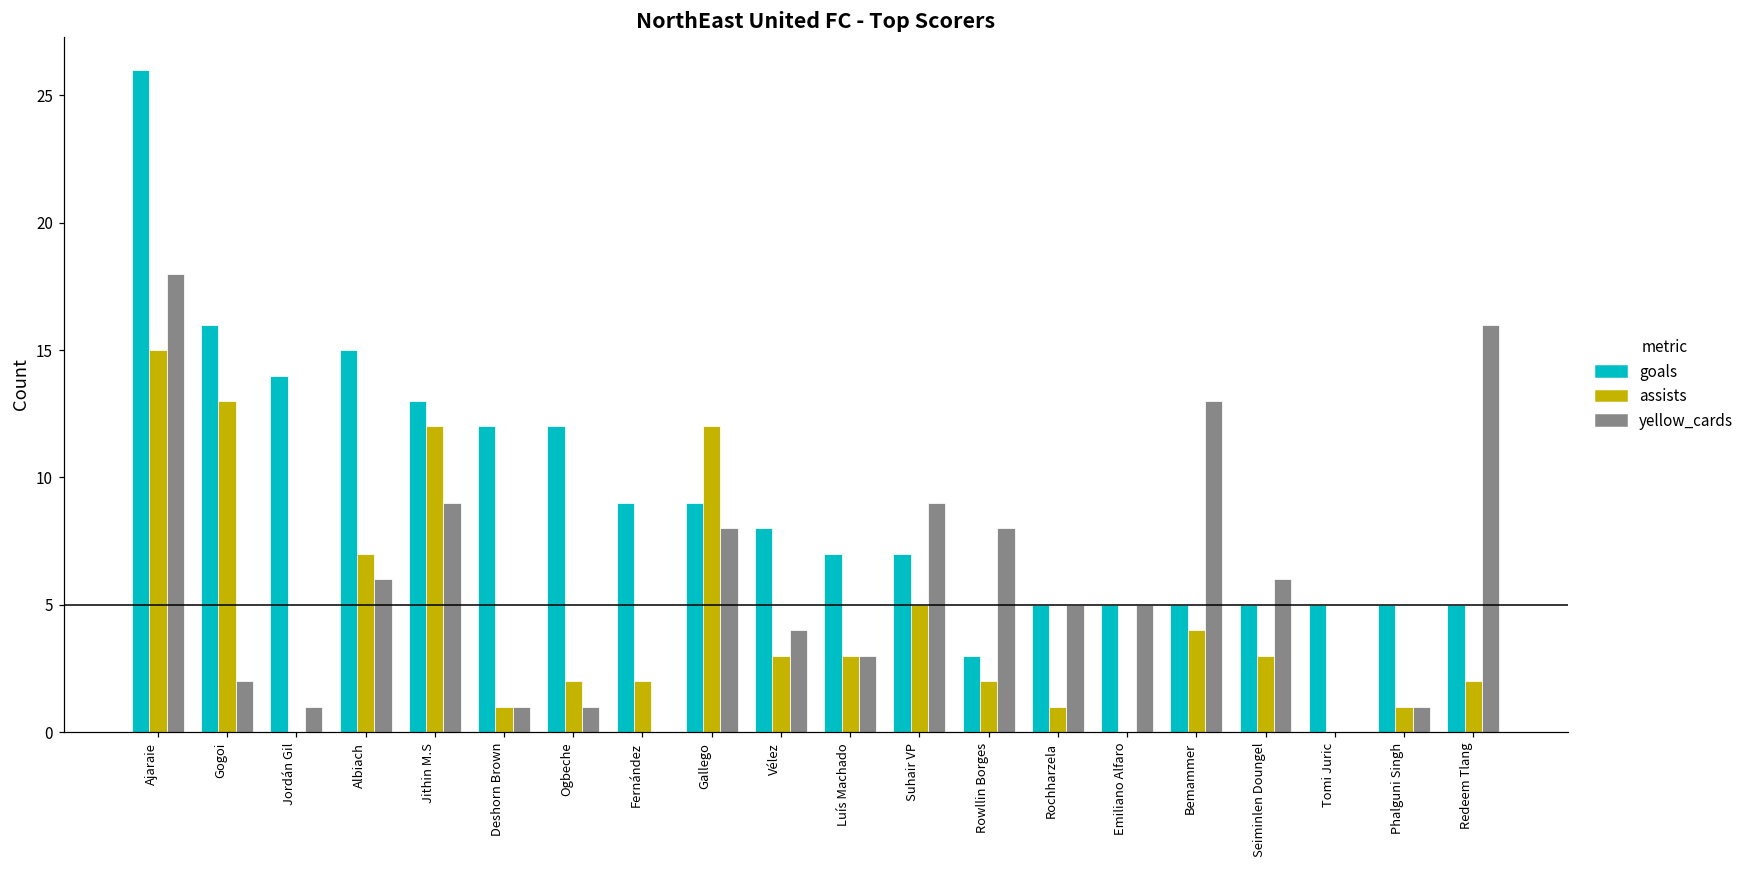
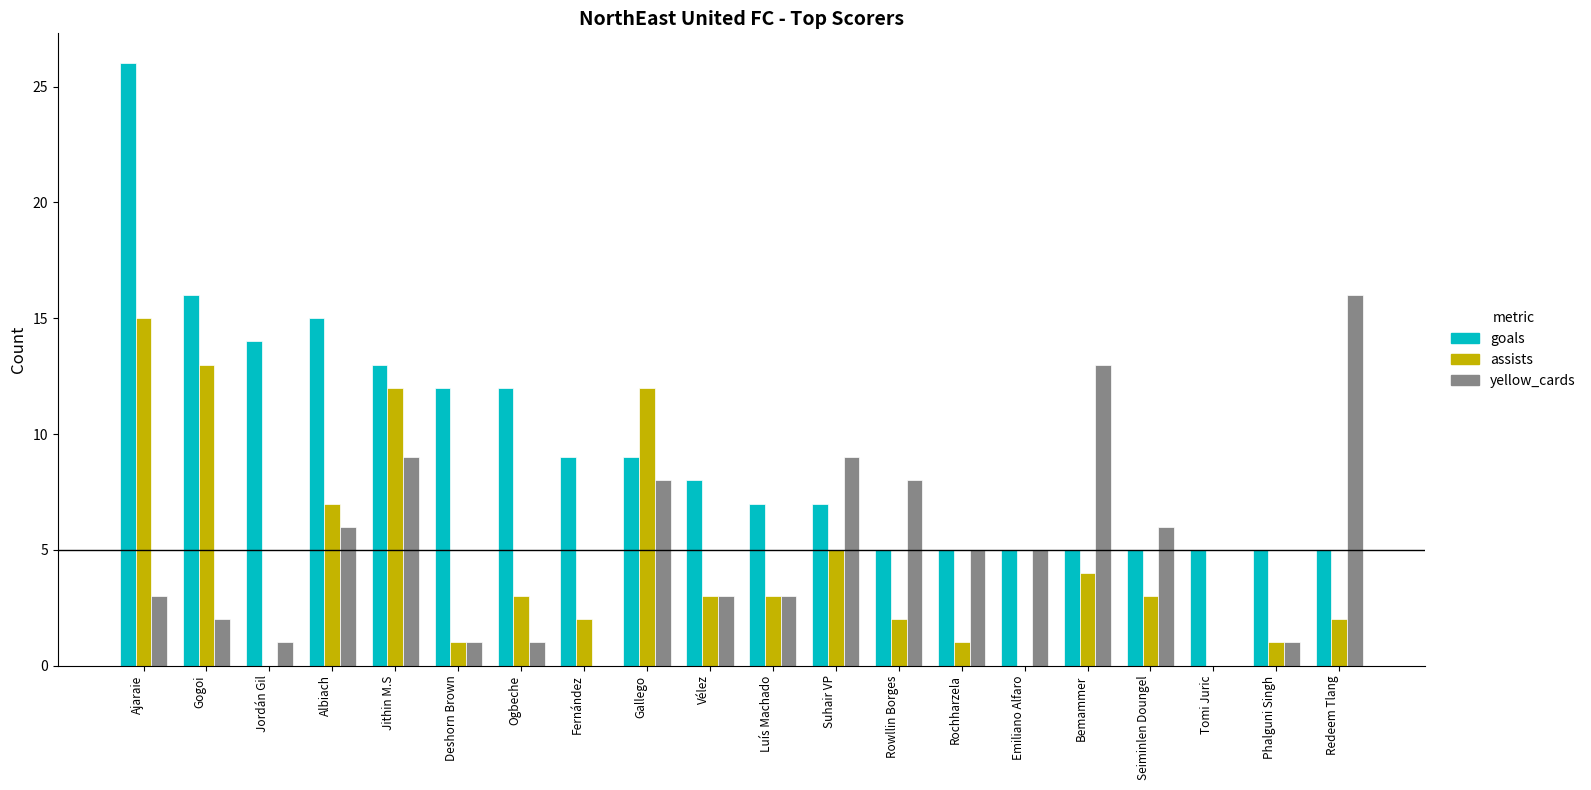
  {
    "goals": {
      "Ajaraie": 26,
      "Gogoi": 16,
      "Jordán Gil": 14,
      "Albiach": 15,
      "Jithin M.S": 13,
      "Deshorn Brown": 12,
      "Ogbeche": 12,
      "Fernández": 9,
      "Gallego": 9,
      "Vélez": 8,
      "Luís Machado": 7,
      "Suhair VP": 7,
-     "Rowllin Borges": 3,
+     "Rowllin Borges": 5,
      "Rochharzela": 5,
      "Emiliano Alfaro": 5,
      "Bemammer": 5,
      "Seiminlen Doungel": 5,
      "Tomi Juric": 5,
      "Phalguni Singh": 5,
      "Redeem Tlang": 5
    },
    "assists": {
      "Ajaraie": 15,
      "Gogoi": 13,
      "Jordán Gil": 0,
      "Albiach": 7,
      "Jithin M.S": 12,
      "Deshorn Brown": 1,
-     "Ogbeche": 2,
+     "Ogbeche": 3,
      "Fernández": 2,
      "Gallego": 12,
      "Vélez": 3,
      "Luís Machado": 3,
      "Suhair VP": 5,
      "Rowllin Borges": 2,
      "Rochharzela": 1,
      "Emiliano Alfaro": 0,
      "Bemammer": 4,
      "Seiminlen Doungel": 3,
      "Tomi Juric": 0,
      "Phalguni Singh": 1,
      "Redeem Tlang": 2
    },
    "yellow_cards": {
-     "Ajaraie": 18,
+     "Ajaraie": 3,
      "Gogoi": 2,
      "Jordán Gil": 1,
      "Albiach": 6,
      "Jithin M.S": 9,
      "Deshorn Brown": 1,
      "Ogbeche": 1,
      "Fernández": 0,
      "Gallego": 8,
-     "Vélez": 4,
+     "Vélez": 3,
      "Luís Machado": 3,
      "Suhair VP": 9,
      "Rowllin Borges": 8,
      "Rochharzela": 5,
      "Emiliano Alfaro": 5,
      "Bemammer": 13,
      "Seiminlen Doungel": 6,
      "Tomi Juric": 0,
      "Phalguni Singh": 1,
      "Redeem Tlang": 16
    }
  }
